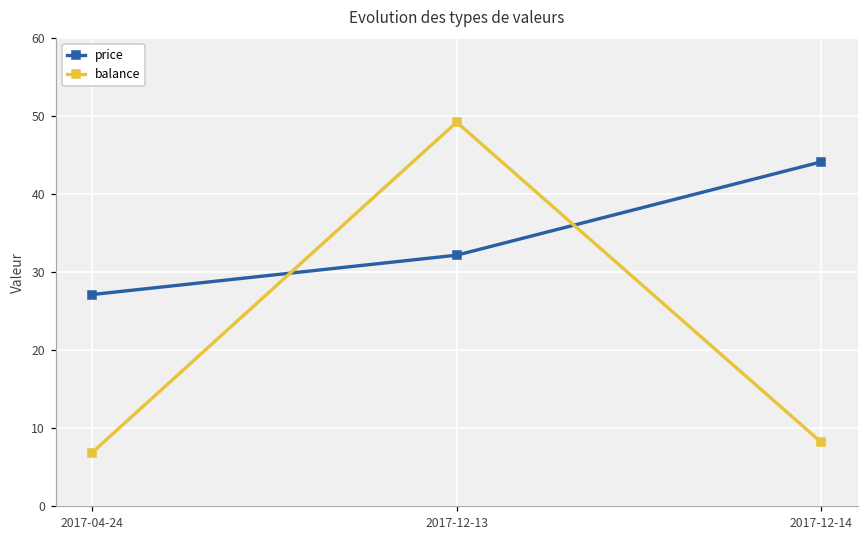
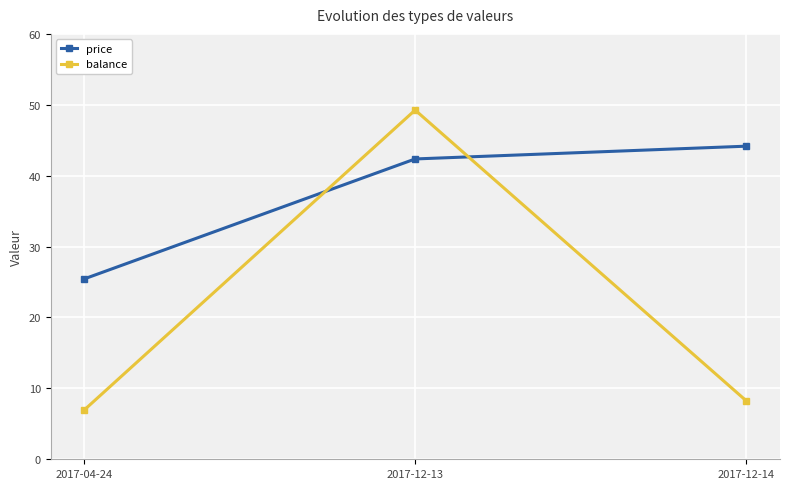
  {
    "price": {
-     "2017-04-24": 27,
-     "2017-12-13": 32,
+     "2017-04-24": 25,
+     "2017-12-13": 42,
      "2017-12-14": 44
    },
    "balance": {
      "2017-04-24": 7,
      "2017-12-13": 49,
      "2017-12-14": 8
    }
  }
